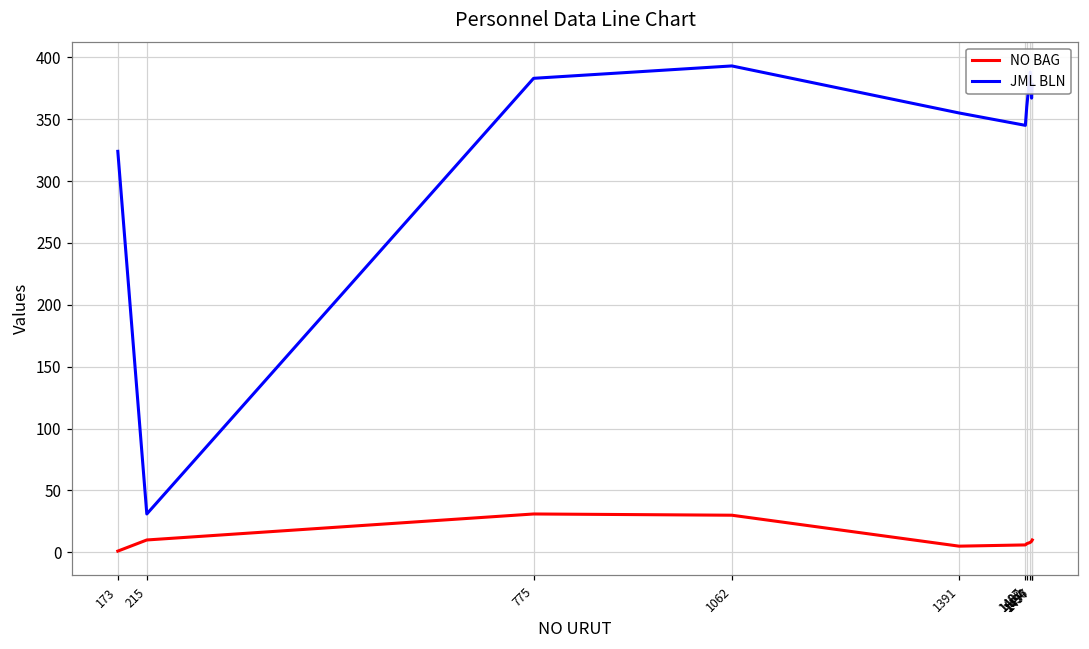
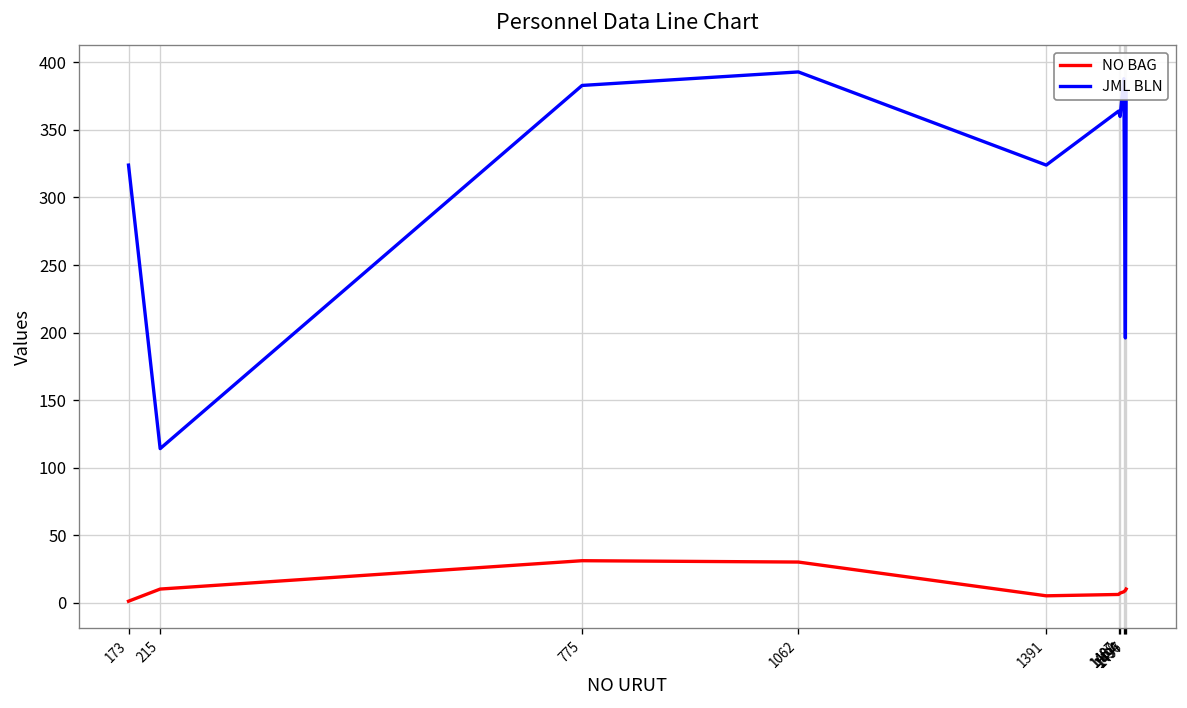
  {
    "NO BAG": {
      "173": 1,
      "215": 10,
      "775": 31,
      "1062": 30,
      "1391": 5,
      "1487": 6,
      "1489": 7,
      "1494": 8,
      "1496": 9,
      "1497": 10
    },
    "JML BLN": {
      "173": 324,
-     "215": 31,
+     "215": 114,
      "775": 383,
      "1062": 393,
-     "1391": 355,
-     "1487": 345,
+     "1391": 324,
+     "1487": 364,
      "1489": 360,
-     "1496": 367
+     "1496": 196
    }
  }
